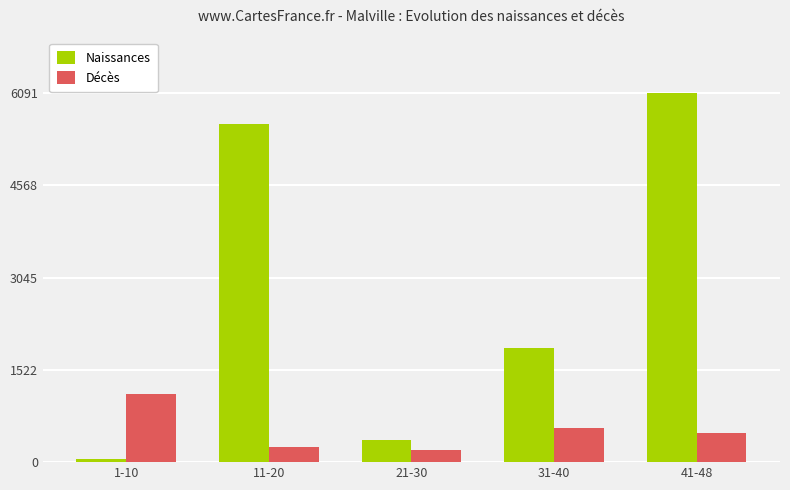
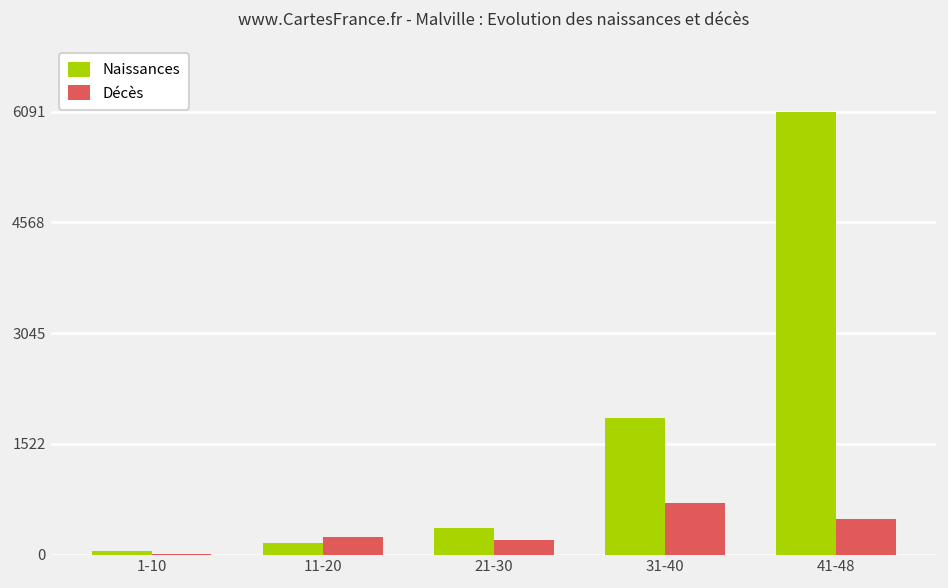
  {
    "Naissances": {
      "1-10": 0,
-     "11-20": 5600,
+     "11-20": 200,
      "21-30": 400,
      "31-40": 1900,
      "41-48": 6100
    },
    "Décès": {
-     "1-10": 1100,
+     "1-10": 0,
      "11-20": 200,
      "21-30": 200,
-     "31-40": 600,
+     "31-40": 700,
      "41-48": 500
    }
  }
